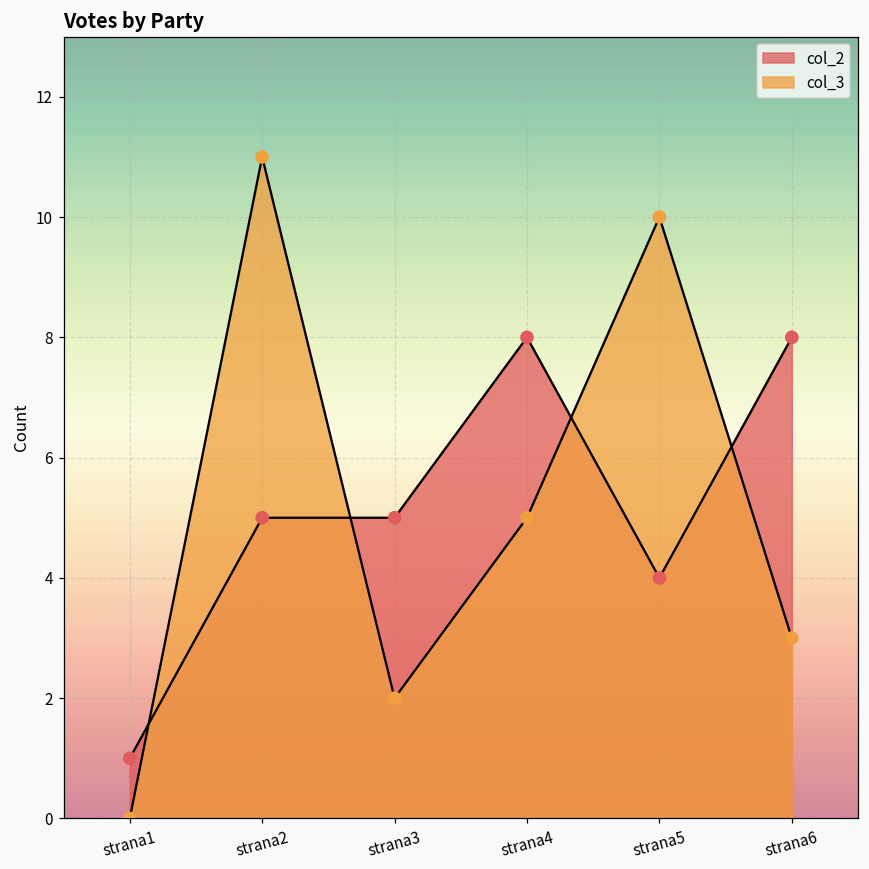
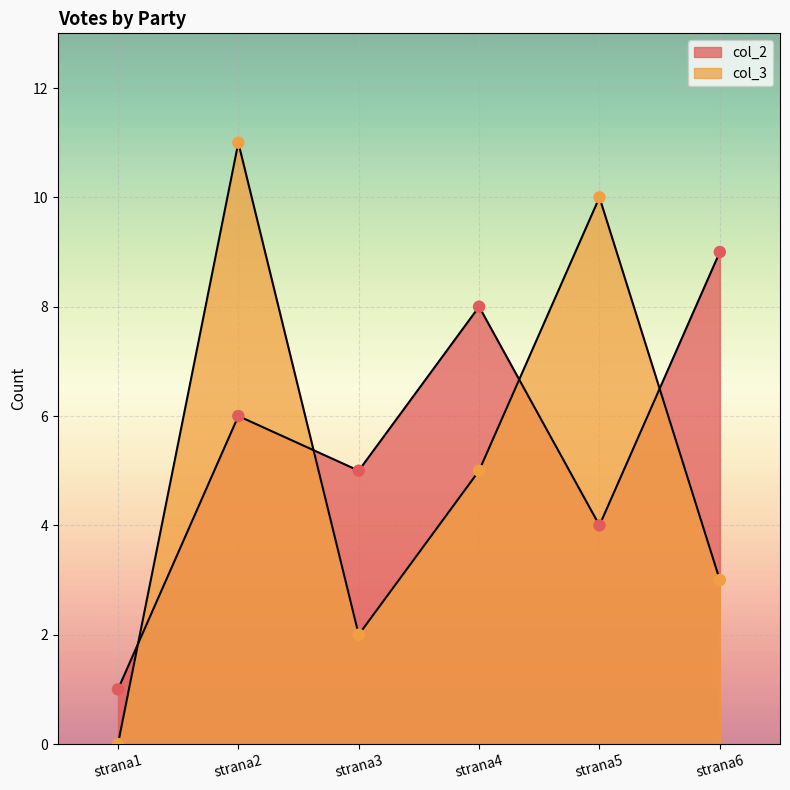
  {
    "col_2": {
      "strana1": 1,
-     "strana2": 5,
+     "strana2": 6,
      "strana3": 5,
      "strana4": 8,
      "strana5": 4,
-     "strana6": 8
+     "strana6": 9
    },
    "col_3": {
      "strana1": 0,
      "strana2": 11,
      "strana3": 2,
      "strana4": 5,
      "strana5": 10,
      "strana6": 3
    }
  }
